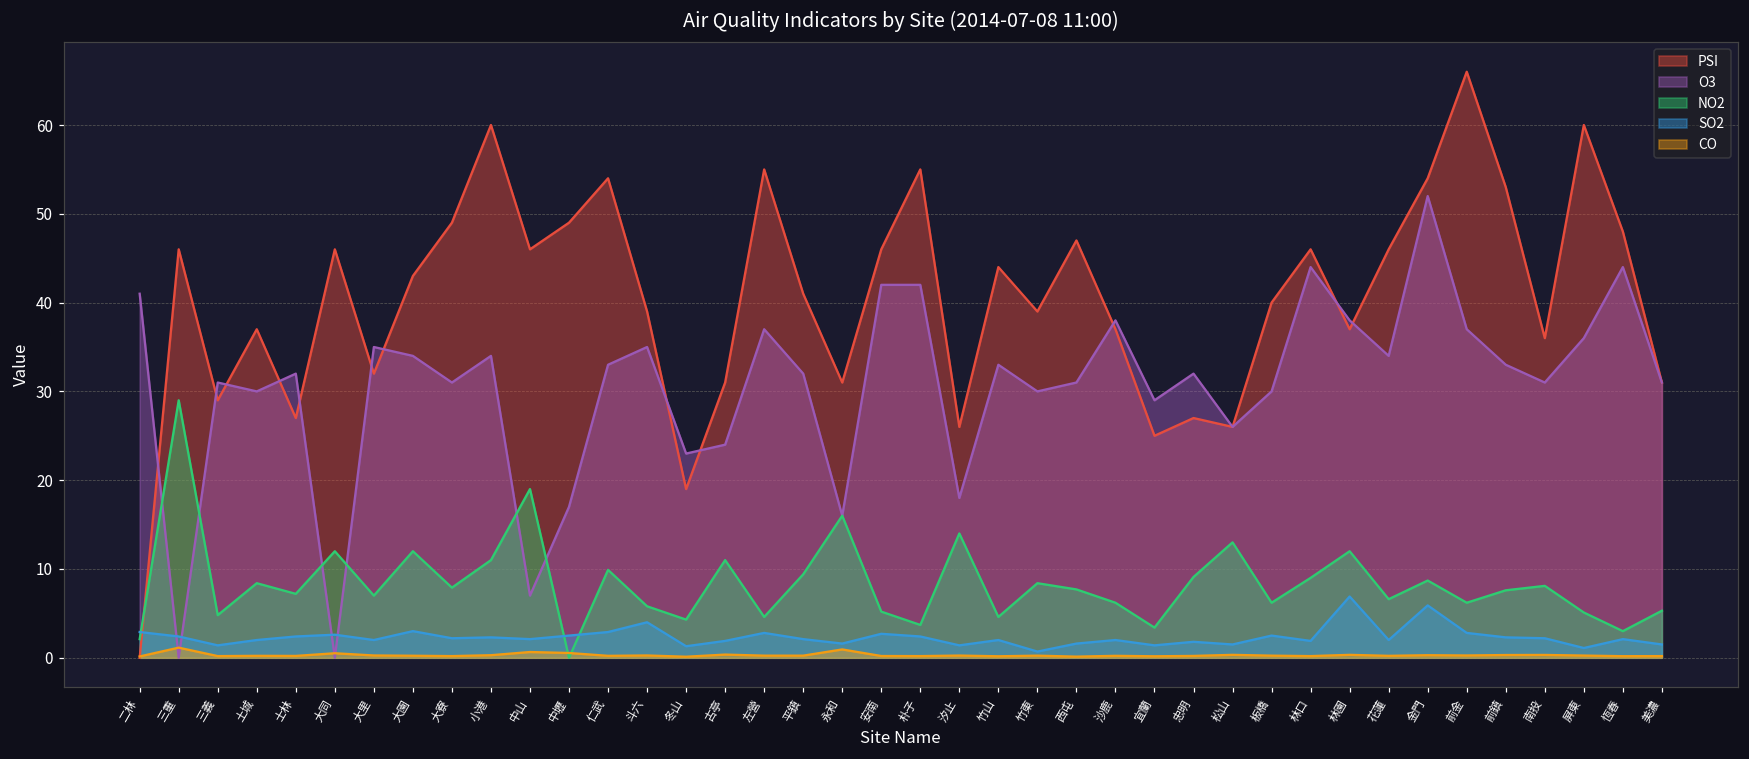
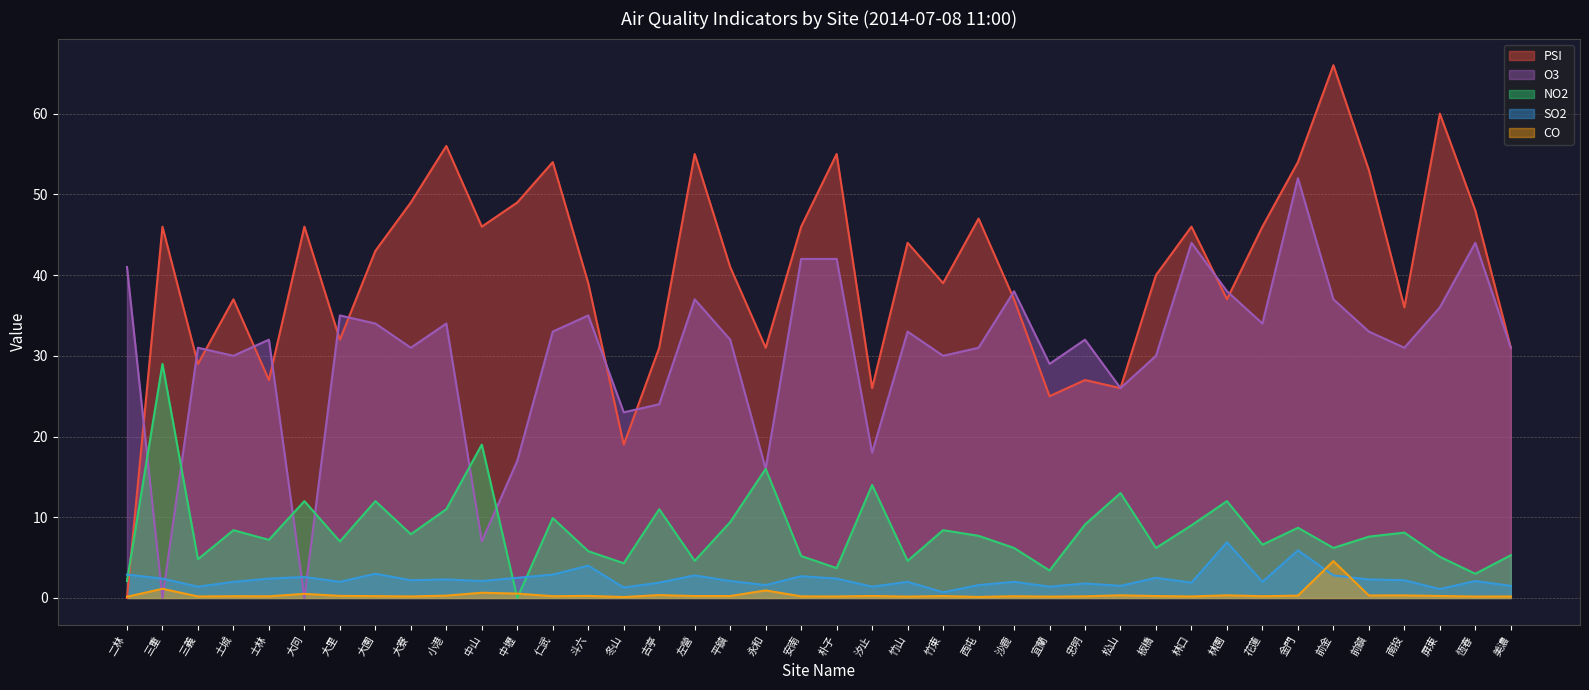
  {
    "PSI": {
      "三重": 46,
      "三義": 29,
      "土城": 37,
      "士林": 27,
      "大同": 46,
      "大里": 32,
      "大園": 43,
      "大寮": 49,
-     "小港": 60,
+     "小港": 56,
      "中山": 46,
      "中壢": 49,
      "仁武": 54,
      "斗六": 39,
      "冬山": 19,
      "古亭": 31,
      "左營": 55,
      "平鎮": 41,
      "永和": 31,
      "安南": 46,
      "朴子": 55,
      "汐止": 26,
      "竹山": 44,
      "竹東": 39,
      "西屯": 47,
      "沙鹿": 37,
      "宜蘭": 25,
      "忠明": 27,
      "板橋": 40,
      "林口": 46,
      "林園": 37,
      "花蓮": 46,
      "金門": 54,
      "前金": 66,
      "前鎮": 53,
      "南投": 36,
      "屏東": 60,
      "恆春": 48
    },
    "O3": {
      "二林": 41,
      "三重": 0,
      "三義": 31,
      "土城": 30,
      "士林": 32,
      "大同": 0,
      "大里": 35,
      "大園": 34,
      "大寮": 31,
      "小港": 34,
      "中山": 7,
      "中壢": 17,
      "仁武": 33,
      "斗六": 35,
      "冬山": 23,
      "古亭": 24,
      "左營": 37,
      "平鎮": 32,
      "安南": 42,
      "朴子": 42,
      "汐止": 18,
      "竹山": 33,
      "竹東": 30,
      "西屯": 31,
      "沙鹿": 38,
      "宜蘭": 29,
      "忠明": 32,
      "板橋": 30,
      "林口": 44,
      "林園": 38,
      "花蓮": 34,
      "金門": 52,
      "前金": 37,
      "前鎮": 33,
      "南投": 31,
      "屏東": 36,
      "恆春": 44
    },
    "NO2": {
      "二林": 2,
      "三重": 29,
      "三義": 5,
      "土城": 8,
      "士林": 7,
      "大同": 12,
      "大里": 7,
      "大園": 12,
      "大寮": 8,
      "小港": 11,
      "中山": 19,
      "中壢": 0,
      "仁武": 10,
      "斗六": 6,
      "冬山": 4,
      "古亭": 11,
      "左營": 5,
      "平鎮": 9,
      "安南": 5,
      "朴子": 4,
      "汐止": 14,
      "竹山": 5,
      "竹東": 8,
      "西屯": 8,
      "沙鹿": 6,
      "宜蘭": 3,
      "忠明": 9,
      "松山": 13,
      "板橋": 6,
      "林口": 9,
      "林園": 12,
      "花蓮": 7,
      "金門": 9,
      "前金": 6,
      "前鎮": 8,
      "南投": 8,
      "屏東": 5,
      "恆春": 3,
      "美濃": 5
    },
    "SO2": {
      "二林": 3,
      "三重": 2,
      "三義": 1,
      "土城": 2,
      "士林": 2,
      "大同": 3,
      "大里": 2,
      "大園": 3,
      "大寮": 2,
      "小港": 2,
      "中山": 2,
      "中壢": 3,
      "仁武": 3,
      "斗六": 4,
      "冬山": 1,
      "古亭": 2,
      "左營": 3,
      "平鎮": 2,
      "永和": 2,
      "安南": 3,
      "朴子": 2,
      "汐止": 1,
      "竹山": 2,
      "竹東": 1,
      "西屯": 2,
      "沙鹿": 2,
      "宜蘭": 1,
      "忠明": 2,
      "松山": 2,
      "板橋": 3,
      "林口": 2,
      "林園": 7,
      "花蓮": 2,
      "金門": 6,
      "前金": 3,
      "前鎮": 2,
      "南投": 2,
      "屏東": 1,
      "恆春": 2,
      "美濃": 2
    },
    "CO": {
      "三重": 1,
      "三義": 0,
      "土城": 0,
      "士林": 0,
      "大同": 1,
      "大里": 0,
      "大園": 0,
      "大寮": 0,
      "小港": 0,
      "中山": 1,
      "中壢": 1,
      "仁武": 0,
      "斗六": 0,
      "冬山": 0,
      "古亭": 0,
      "左營": 0,
      "平鎮": 0,
      "永和": 1,
      "安南": 0,
      "朴子": 0,
      "汐止": 0,
      "竹山": 0,
      "竹東": 0,
      "西屯": 0,
      "沙鹿": 0,
      "宜蘭": 0,
      "忠明": 0,
      "松山": 0,
      "板橋": 0,
      "林口": 0,
      "林園": 0,
      "花蓮": 0,
      "金門": 0,
-     "前金": 0,
+     "前金": 5,
      "前鎮": 0,
      "南投": 0,
      "屏東": 0,
      "恆春": 0,
      "美濃": 0
    }
  }
